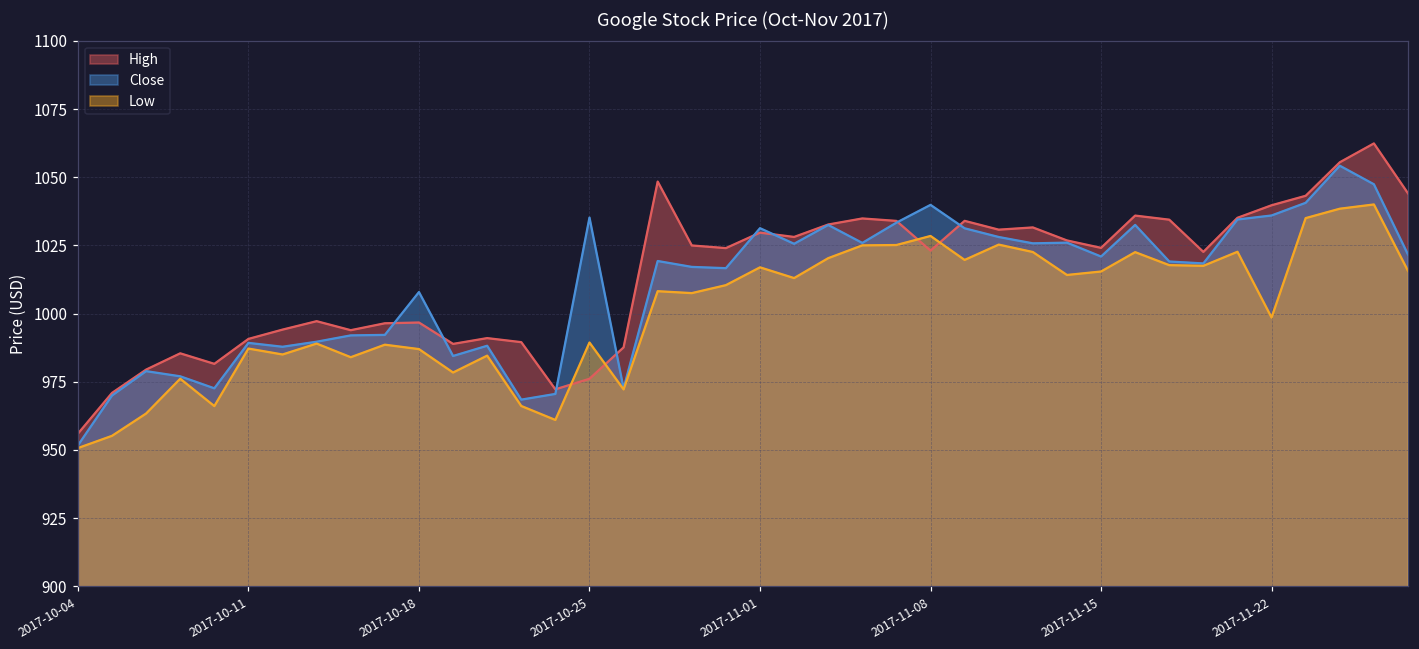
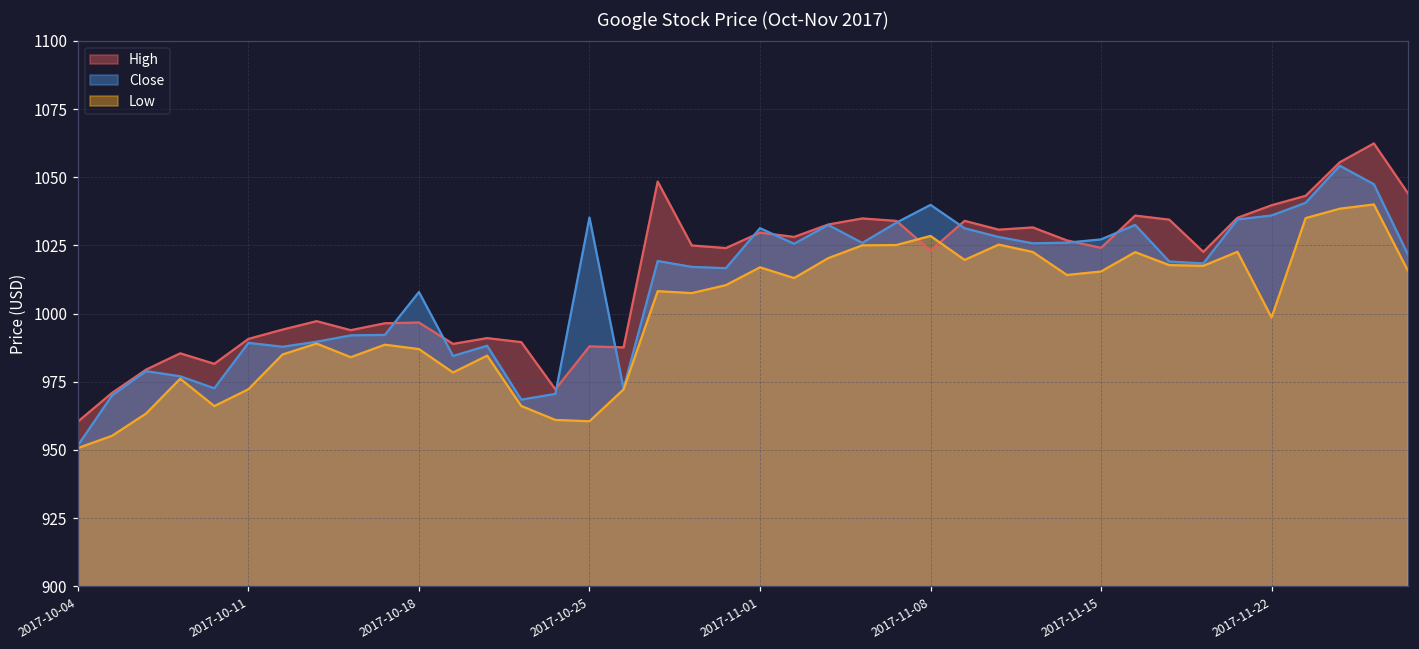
  {
    "High": {
-     "2017-10-04": 956,
+     "2017-10-04": 960,
      "2017-10-11": 991,
      "2017-10-18": 997,
-     "2017-10-25": 976,
+     "2017-10-25": 988,
      "2017-11-01": 1030,
      "2017-11-08": 1023,
      "2017-11-15": 1024,
      "2017-11-22": 1040
    },
    "Close": {
      "2017-10-11": 989,
      "2017-10-18": 1008,
      "2017-10-25": 1035,
      "2017-11-01": 1031,
      "2017-11-08": 1040,
-     "2017-11-15": 1021,
+     "2017-11-15": 1027,
      "2017-11-22": 1036
    },
    "Low": {
-     "2017-10-11": 987,
+     "2017-10-11": 972,
      "2017-10-18": 987,
-     "2017-10-25": 989,
+     "2017-10-25": 961,
      "2017-11-01": 1017,
      "2017-11-08": 1028,
      "2017-11-15": 1015,
      "2017-11-22": 999
    }
  }
